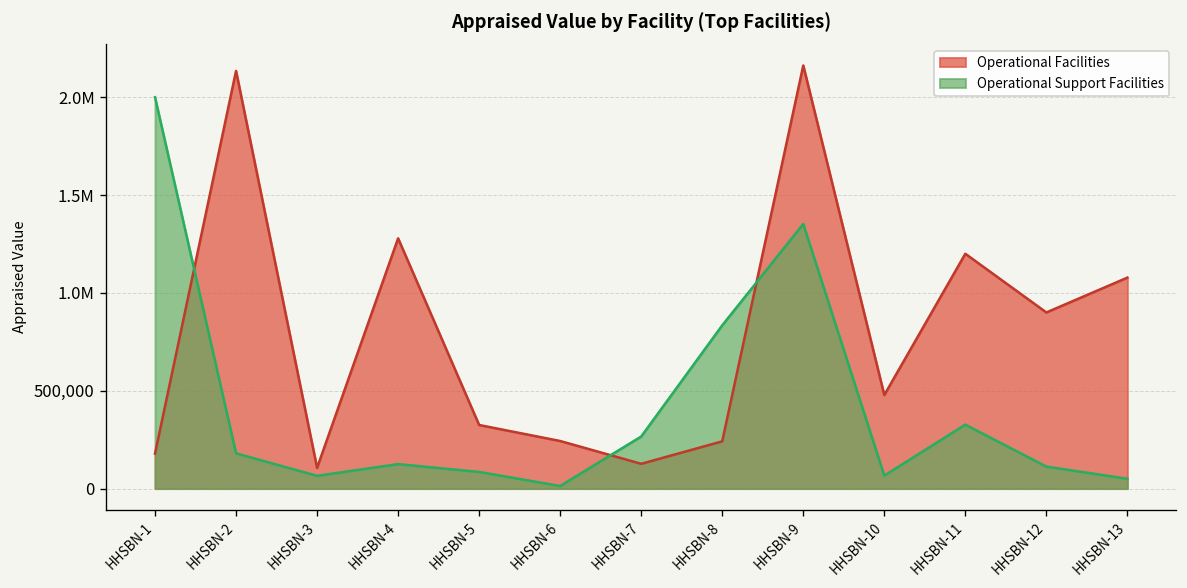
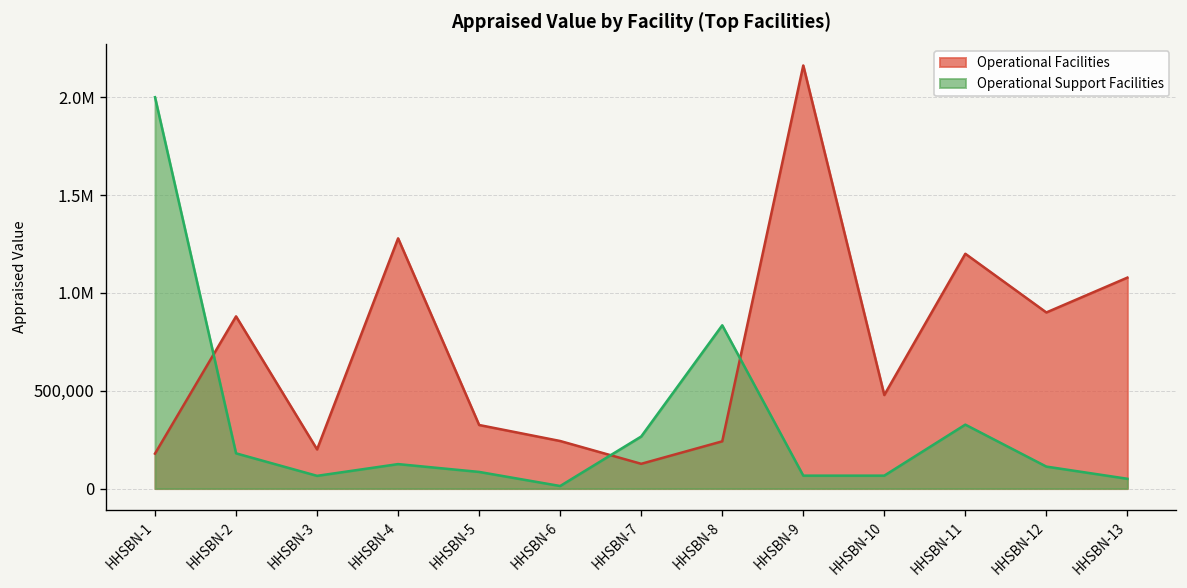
  {
    "Operational Facilities": {
      "HHSBN-1": "180,000",
-     "HHSBN-2": "2,130,000",
-     "HHSBN-3": "110,000",
+     "HHSBN-2": "880,000",
+     "HHSBN-3": "200,000",
      "HHSBN-4": "1,280,000",
      "HHSBN-5": "320,000",
      "HHSBN-6": "240,000",
      "HHSBN-7": "130,000",
      "HHSBN-8": "240,000",
      "HHSBN-9": "2,160,000",
      "HHSBN-10": "480,000",
      "HHSBN-11": "1,200,000",
      "HHSBN-12": "900,000",
      "HHSBN-13": "1,080,000"
    },
    "Operational Support Facilities": {
      "HHSBN-1": "2,000,000",
      "HHSBN-2": "180,000",
      "HHSBN-3": "70,000",
      "HHSBN-4": "130,000",
      "HHSBN-5": "90,000",
      "HHSBN-6": "10,000",
      "HHSBN-7": "270,000",
      "HHSBN-8": "830,000",
-     "HHSBN-9": "1,350,000",
+     "HHSBN-9": "70,000",
      "HHSBN-10": "70,000",
      "HHSBN-11": "330,000",
      "HHSBN-12": "110,000",
      "HHSBN-13": "50,000"
    }
  }
